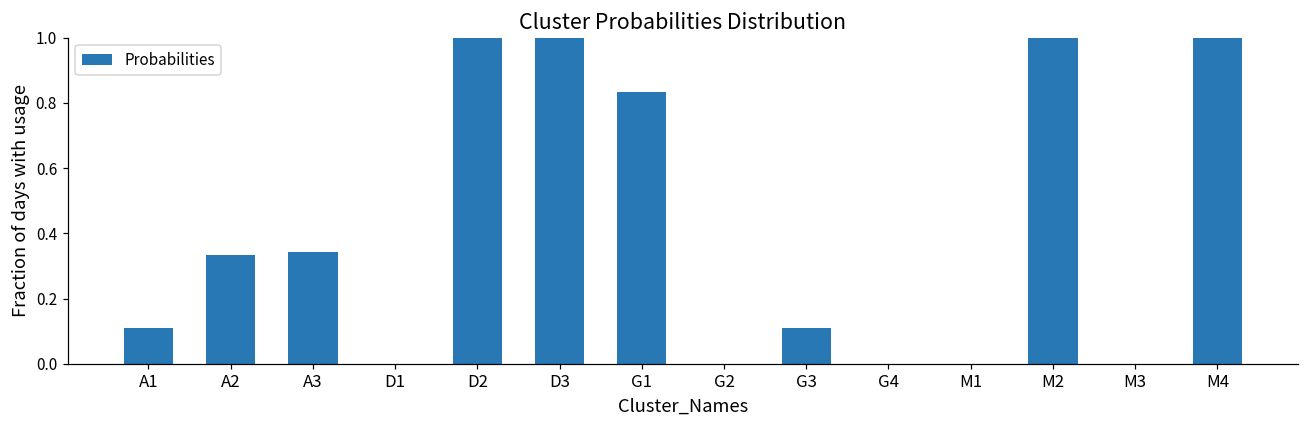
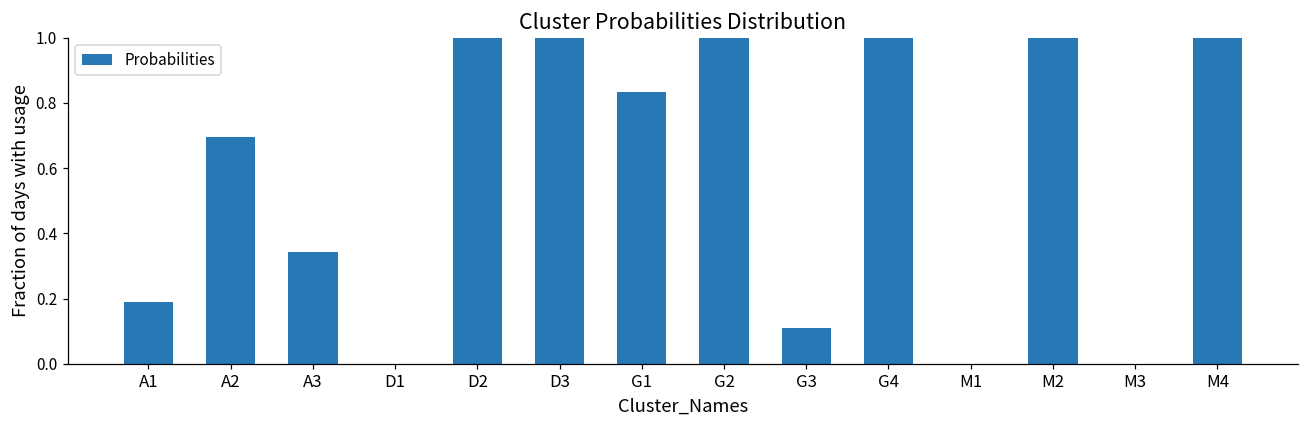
  {
-   "A1": 0.11,
-   "A2": 0.33,
+   "A1": 0.19,
+   "A2": 0.70,
    "A3": 0.34,
    "D1": 0.00,
    "D2": 1.00,
    "D3": 1.00,
    "G1": 0.83,
-   "G2": 0,
+   "G2": 1,
    "G3": 0.11,
-   "G4": 0,
+   "G4": 1,
    "M1": 0.00,
    "M2": 1.00,
    "M3": 0.00,
    "M4": 1.00
  }
